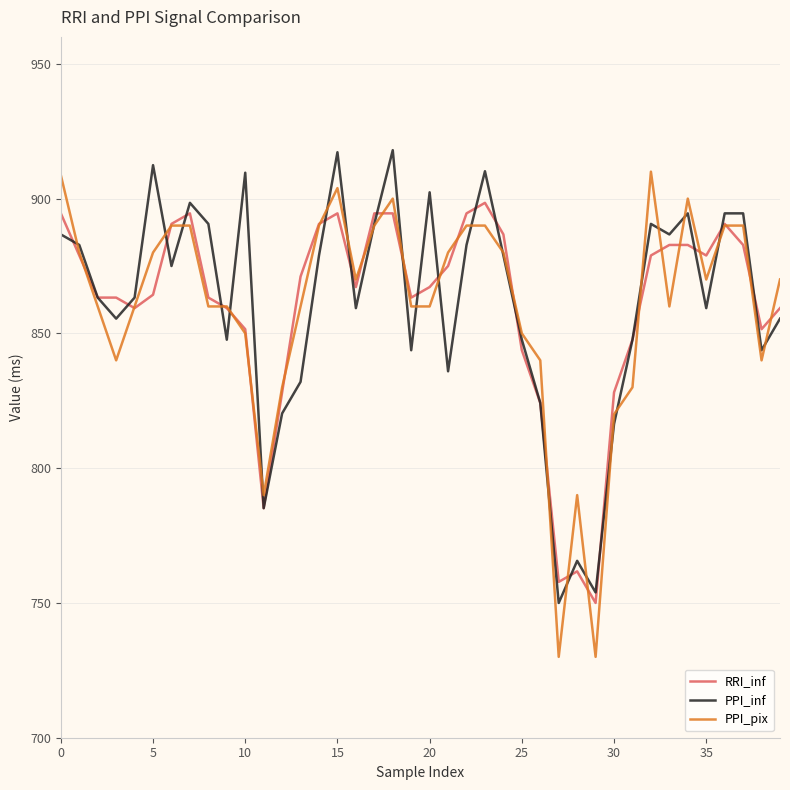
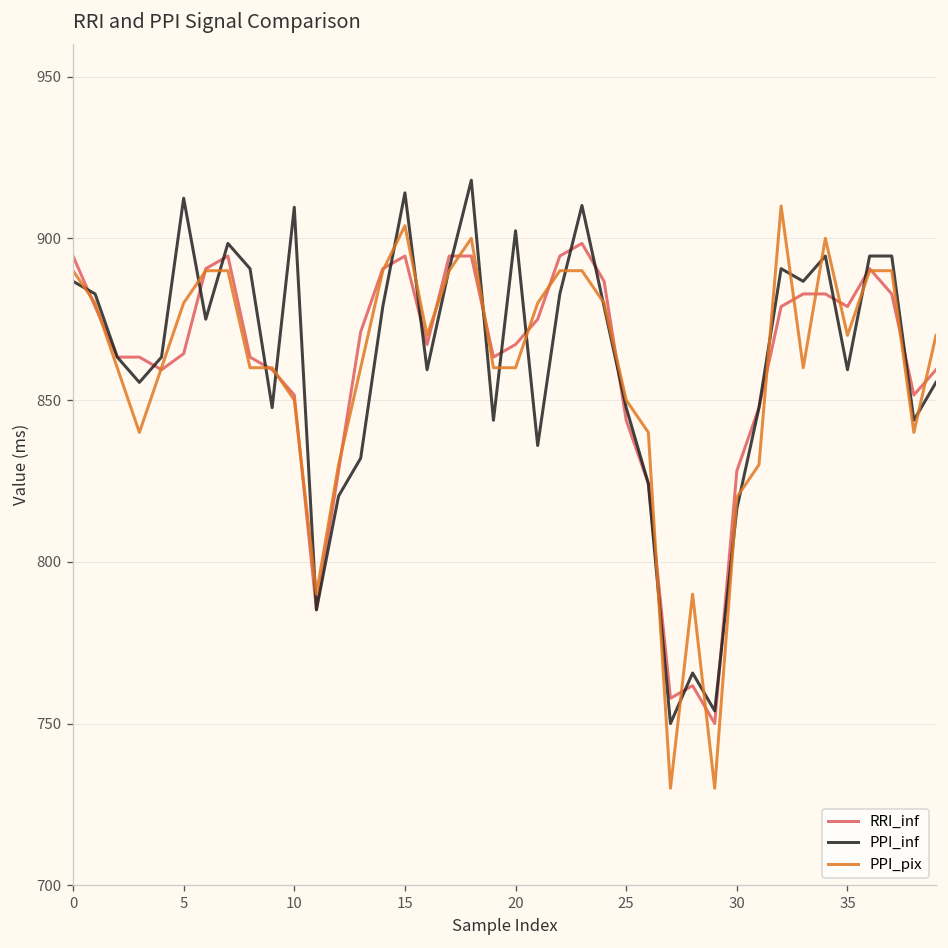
  {
    "RRI_inf": {
      "0": 895,
      "5": 864,
      "10": 852,
      "15": 895,
      "20": 867,
      "25": 844,
      "30": 828,
      "35": 879
    },
    "PPI_inf": {
      "0": 887,
      "5": 912,
      "10": 910,
-     "15": 917,
+     "15": 914,
      "20": 902,
      "25": 848,
      "30": 816,
      "35": 859
    },
    "PPI_pix": {
-     "0": 909,
+     "0": 890,
      "5": 880,
      "10": 850,
      "15": 904,
      "20": 860,
      "25": 850,
      "30": 820,
      "35": 870
    }
  }
